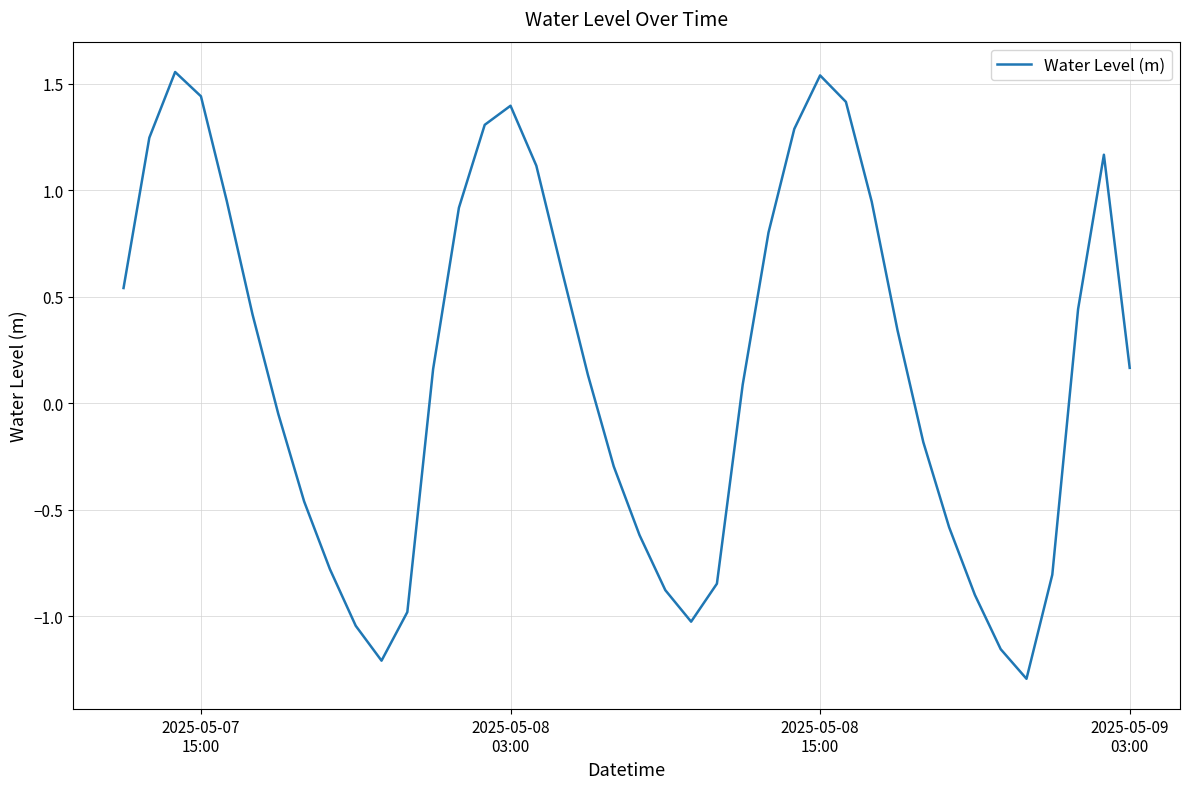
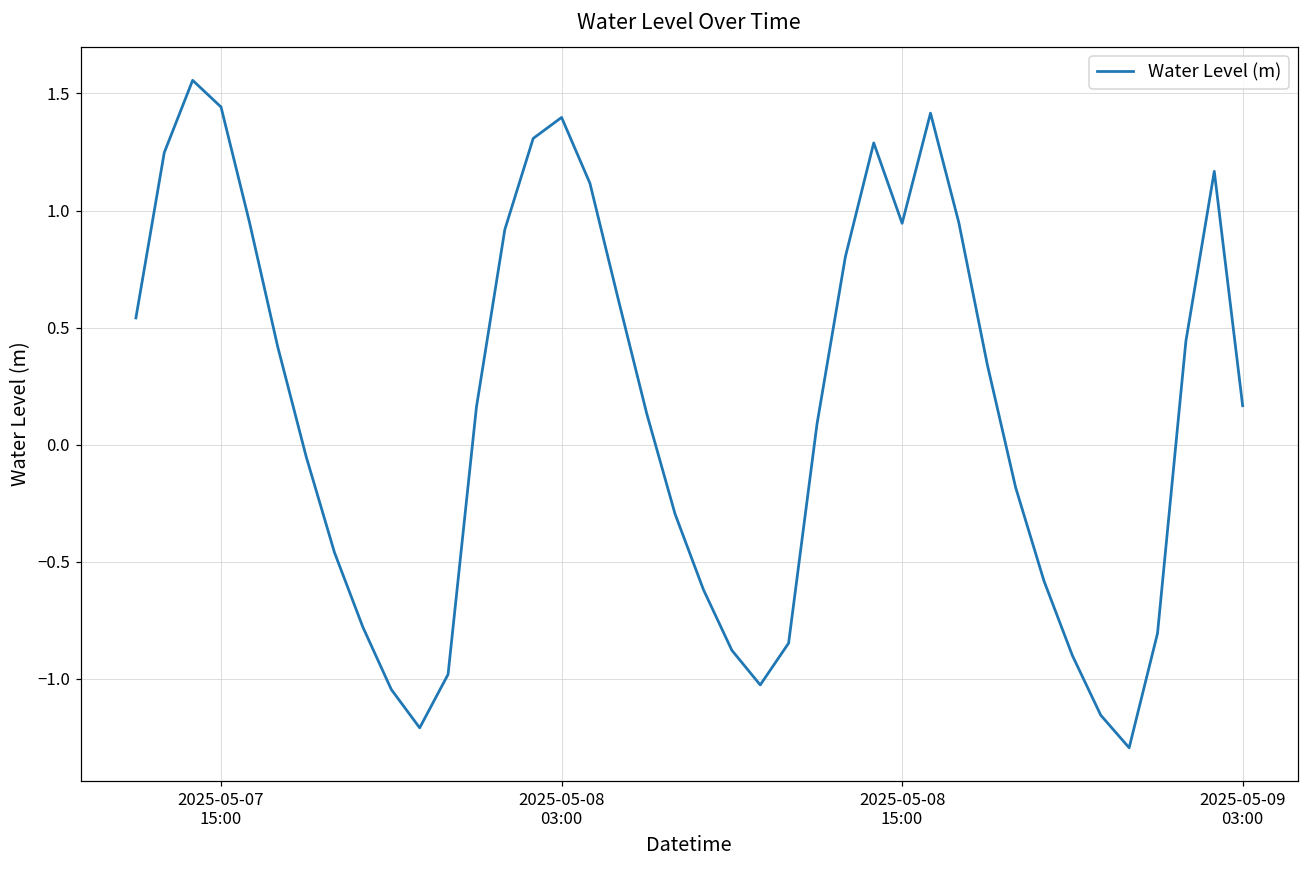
  {
    "2025-05-07 15:00": 1.44,
    "2025-05-08 03:00": 1.40,
-   "2025-05-08 15:00": 1.54,
+   "2025-05-08 15:00": 0.95,
    "2025-05-09 03:00": 0.17
  }
